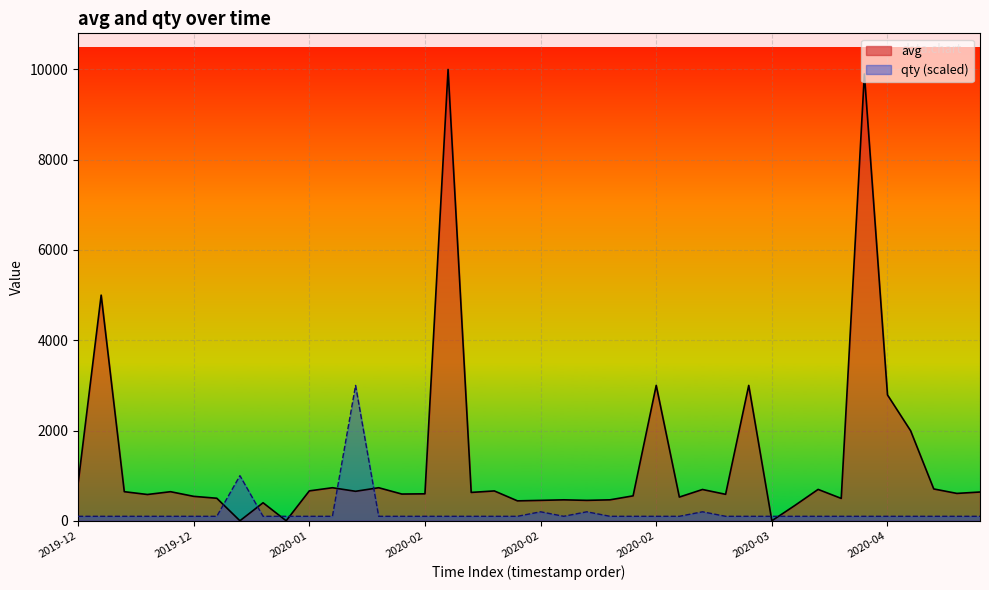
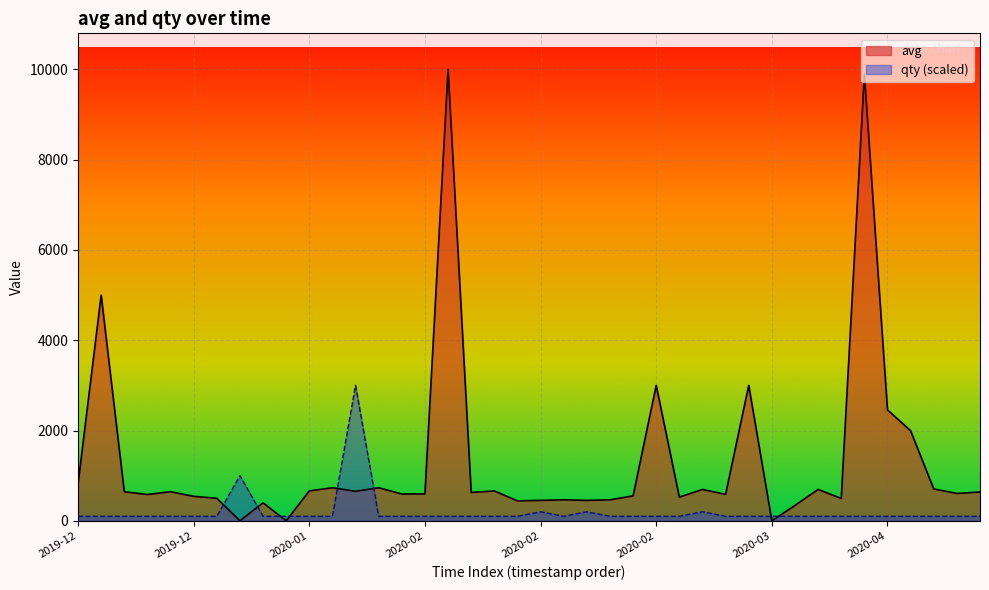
  {
    "avg": {
      "2020-01": 700,
      "2020-03": 0,
-     "2020-04": 2800
+     "2020-04": 2500
    },
    "qty (scaled)": {
      "2020-01": 100,
      "2020-03": 100,
      "2020-04": 100
    }
  }
